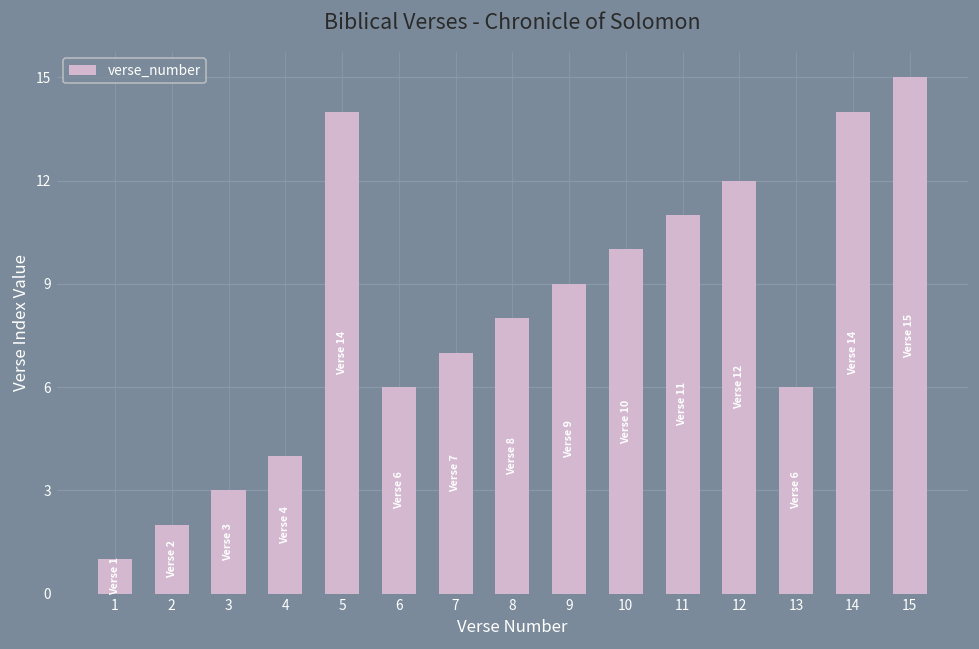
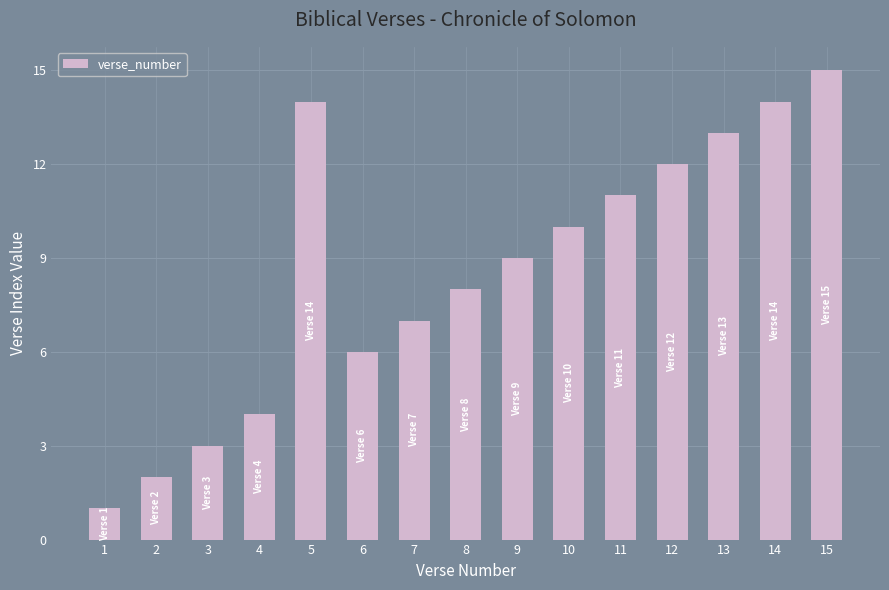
  {
    "1": 1,
    "2": 2,
    "3": 3,
    "4": 4,
    "5": 14,
    "6": 6,
    "7": 7,
    "8": 8,
    "9": 9,
    "10": 10,
    "11": 11,
    "12": 12,
-   "13": 6,
+   "13": 13,
    "14": 14,
    "15": 15
  }
